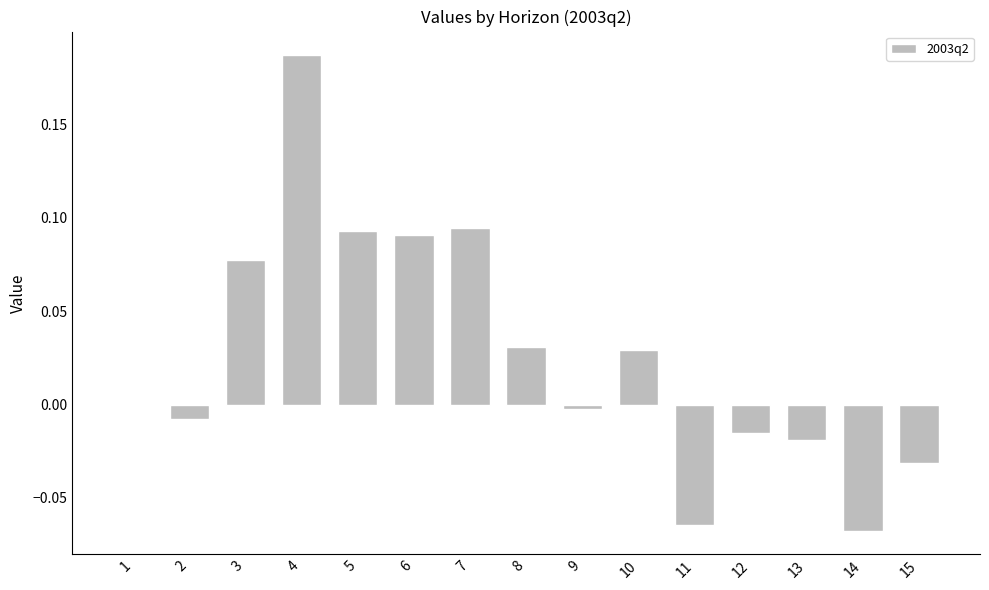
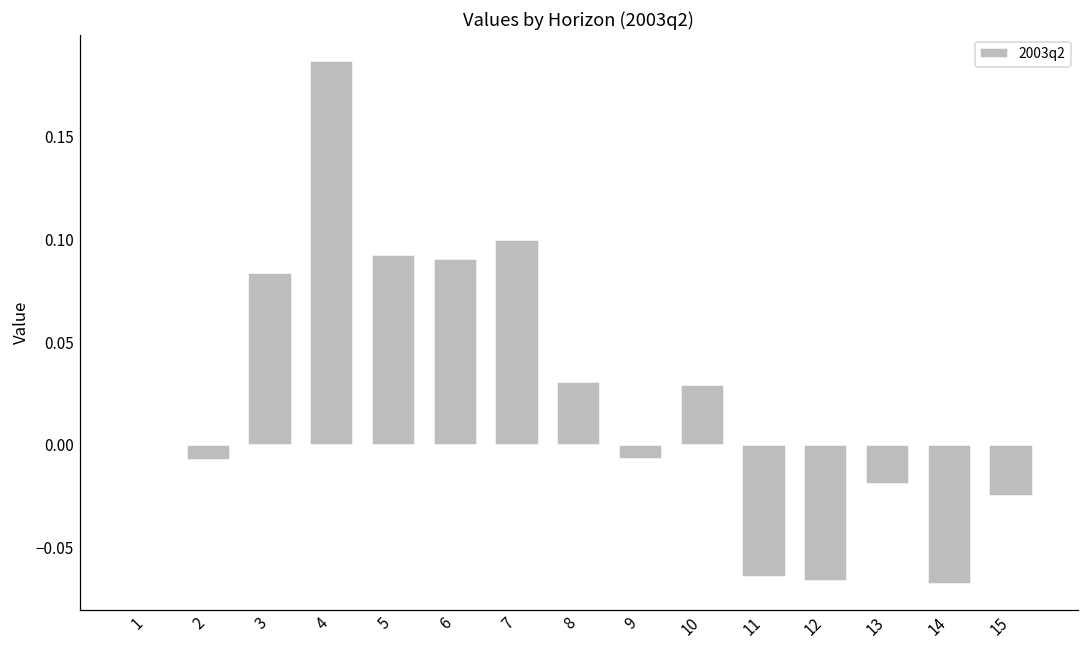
  {
    "1": 0.000,
    "2": -0.008,
-   "3": 0.077,
+   "3": 0.084,
    "4": 0.187,
    "5": 0.093,
    "6": 0.091,
-   "7": 0.094,
+   "7": 0.100,
    "8": 0.031,
-   "9": -0.002,
+   "9": -0.007,
    "10": 0.029,
    "11": -0.064,
-   "12": -0.015,
+   "12": -0.066,
    "13": -0.019,
    "14": -0.067,
-   "15": -0.031
+   "15": -0.025
  }
